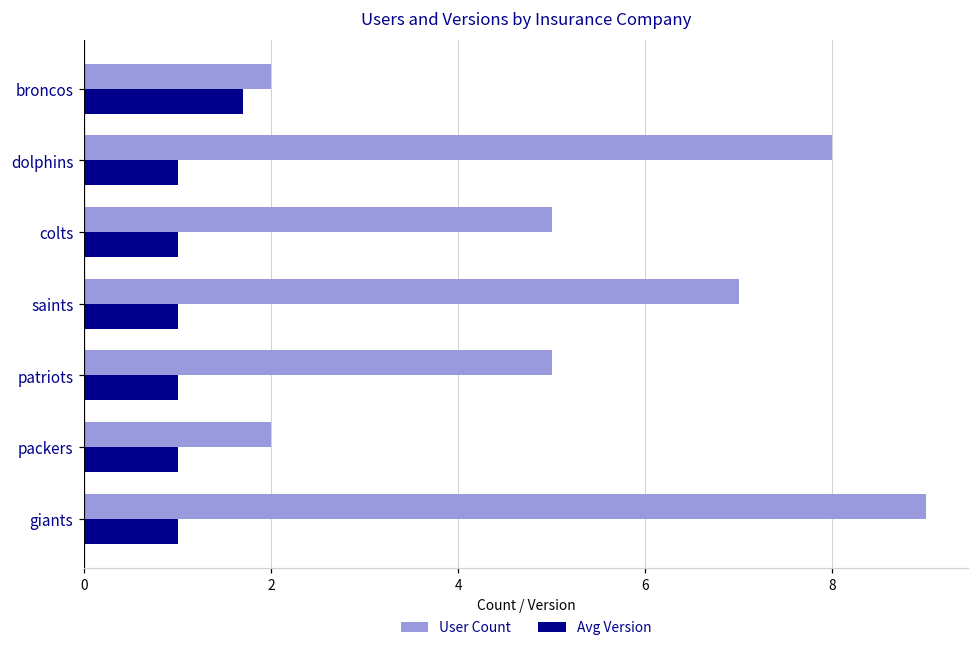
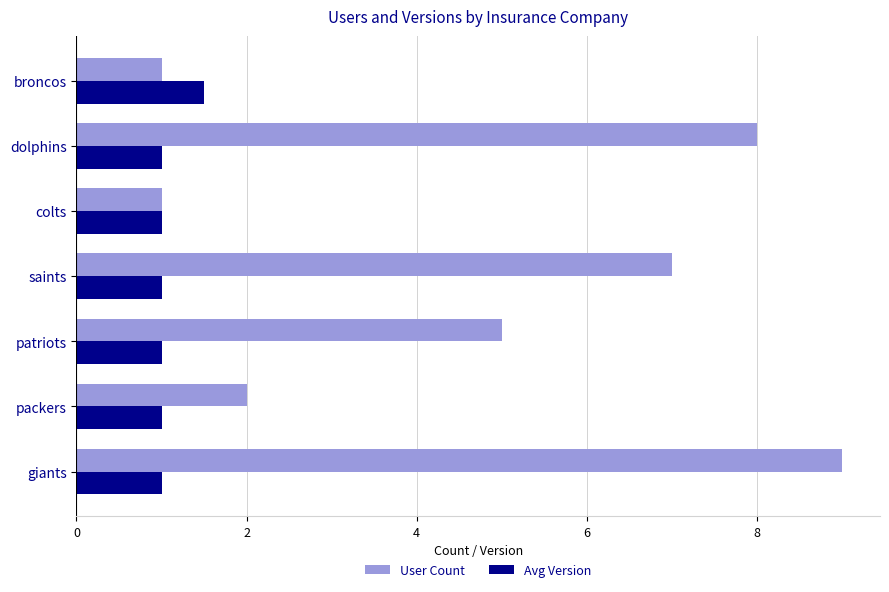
  {
    "User Count": {
-     "broncos": 2,
+     "broncos": 1,
      "dolphins": 8,
-     "colts": 5,
+     "colts": 1,
      "saints": 7,
      "patriots": 5,
      "packers": 2,
      "giants": 9
    },
    "Avg Version": {
-     "broncos": 1.7,
+     "broncos": 1.5,
      "dolphins": 1.0,
      "colts": 1.0,
      "saints": 1.0,
      "patriots": 1.0,
      "packers": 1.0,
      "giants": 1.0
    }
  }
